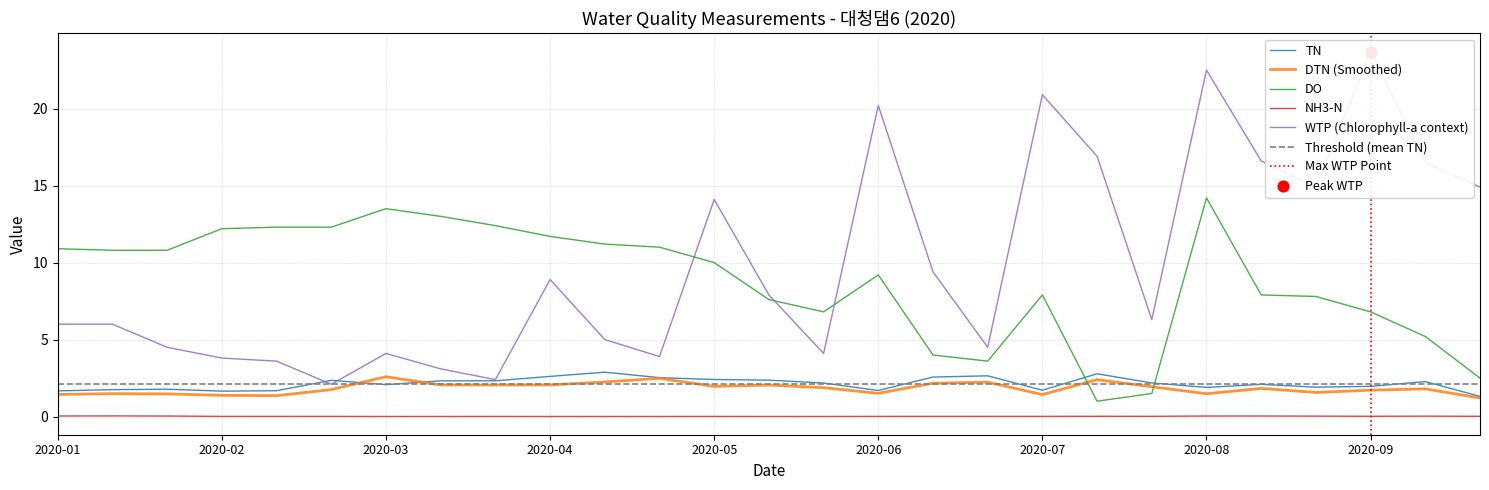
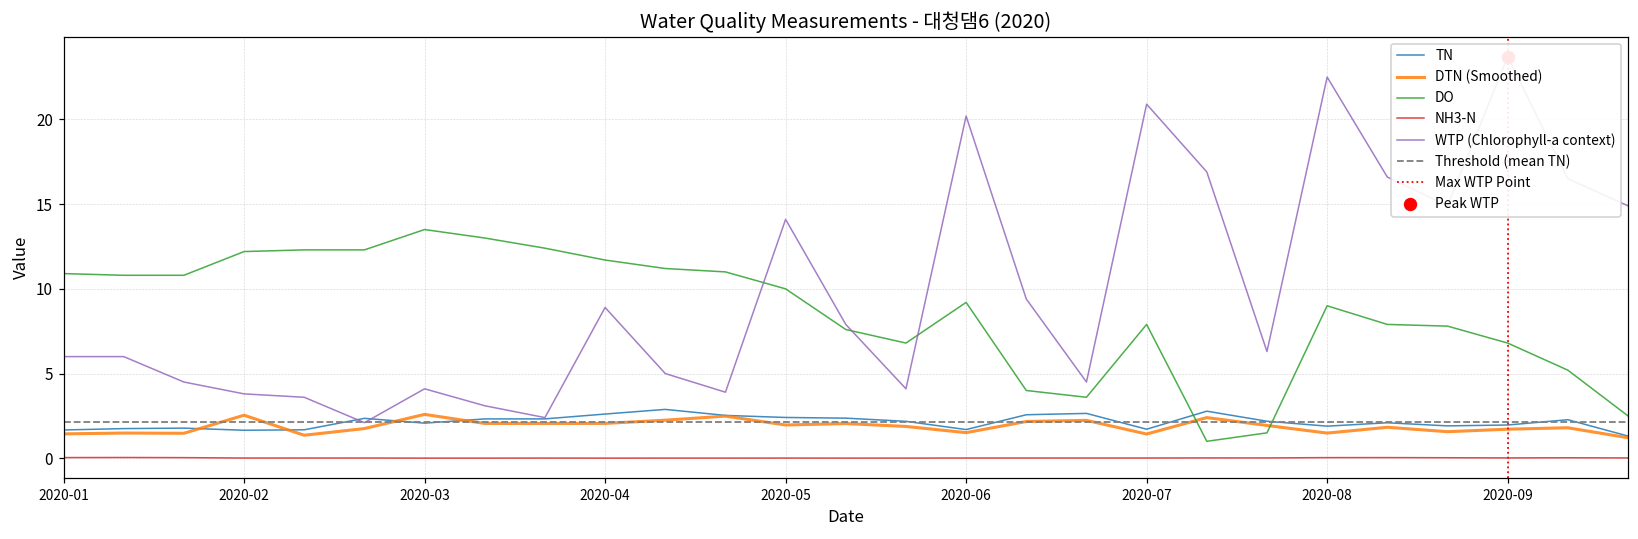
  {
    "TN": {
      "2020-01": 1.7,
      "2020-02": 1.7,
      "2020-03": 2.1,
      "2020-04": 2.6,
      "2020-05": 2.4,
      "2020-06": 1.7,
      "2020-07": 1.7,
      "2020-08": 1.9,
      "2020-09": 2.0
    },
    "DTN (Smoothed)": {
      "2020-01": 1.4,
-     "2020-02": 1.4,
+     "2020-02": 2.5,
      "2020-03": 2.6,
      "2020-04": 2.1,
      "2020-05": 2.0,
      "2020-06": 1.5,
      "2020-07": 1.4,
      "2020-08": 1.5,
      "2020-09": 1.7
    },
    "DO": {
      "2020-01": 10.9,
      "2020-02": 12.2,
      "2020-03": 13.5,
      "2020-04": 11.7,
      "2020-05": 10.0,
      "2020-06": 9.2,
      "2020-07": 7.9,
-     "2020-08": 14.2,
+     "2020-08": 9.0,
      "2020-09": 6.8
    },
    "NH3-N": {
      "2020-01": 0.0,
      "2020-02": 0.0,
      "2020-03": 0.0,
      "2020-04": 0.0,
      "2020-05": 0.0,
      "2020-06": 0.0,
      "2020-07": 0.0,
      "2020-08": 0.0,
      "2020-09": 0.0
    },
    "WTP (Chlorophyll-a context)": {
      "2020-01": 6.0,
      "2020-02": 3.8,
      "2020-03": 4.1,
      "2020-04": 8.9,
      "2020-05": 14.1,
      "2020-06": 20.2,
      "2020-07": 20.9,
      "2020-08": 22.5
    }
  }
